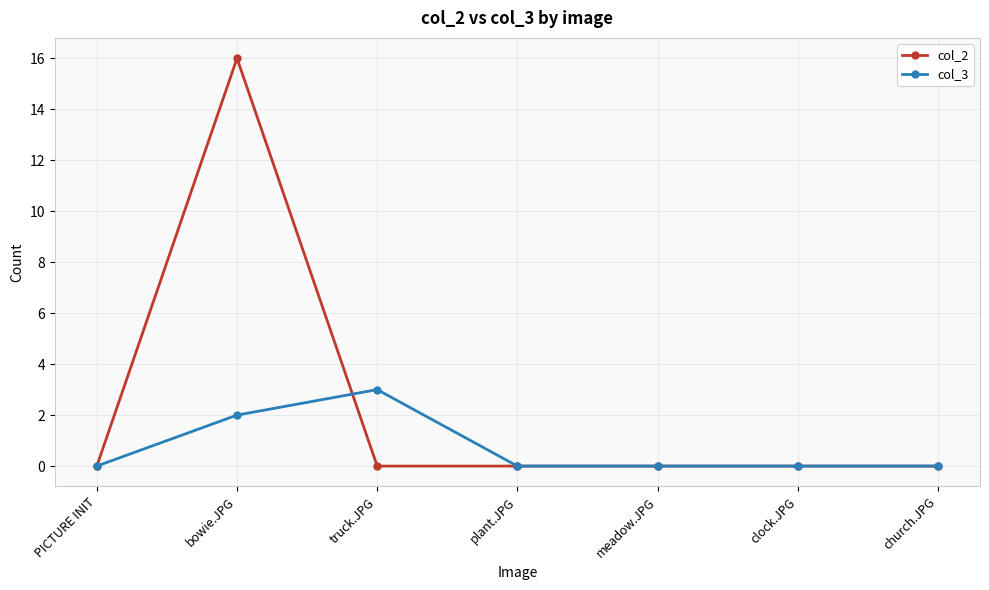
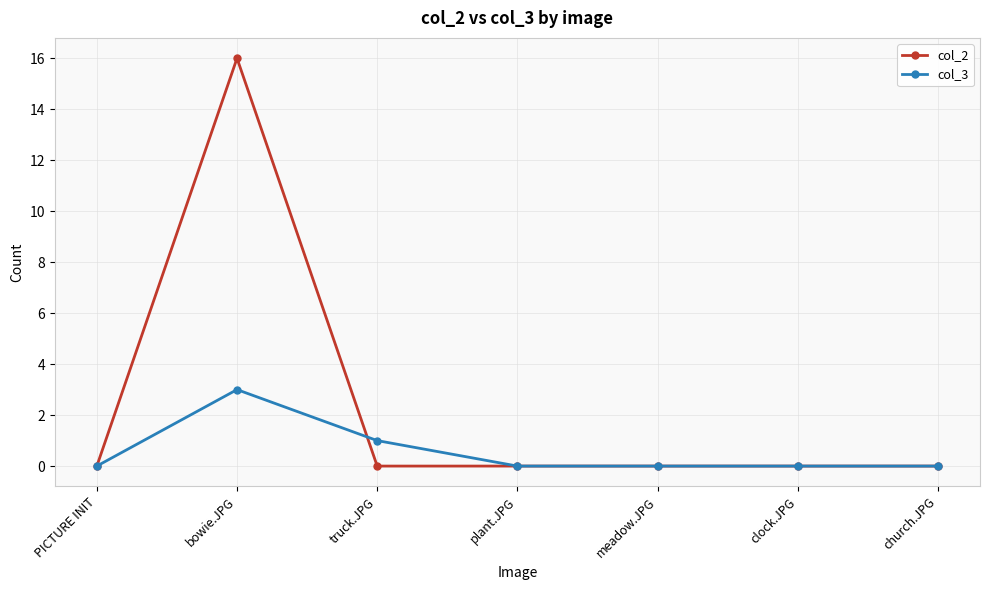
  {
    "col_2": {
      "bowie.JPG": 16,
      "truck.JPG": 0
    },
    "col_3": {
-     "bowie.JPG": 2,
-     "truck.JPG": 3
+     "bowie.JPG": 3,
+     "truck.JPG": 1
    }
  }
